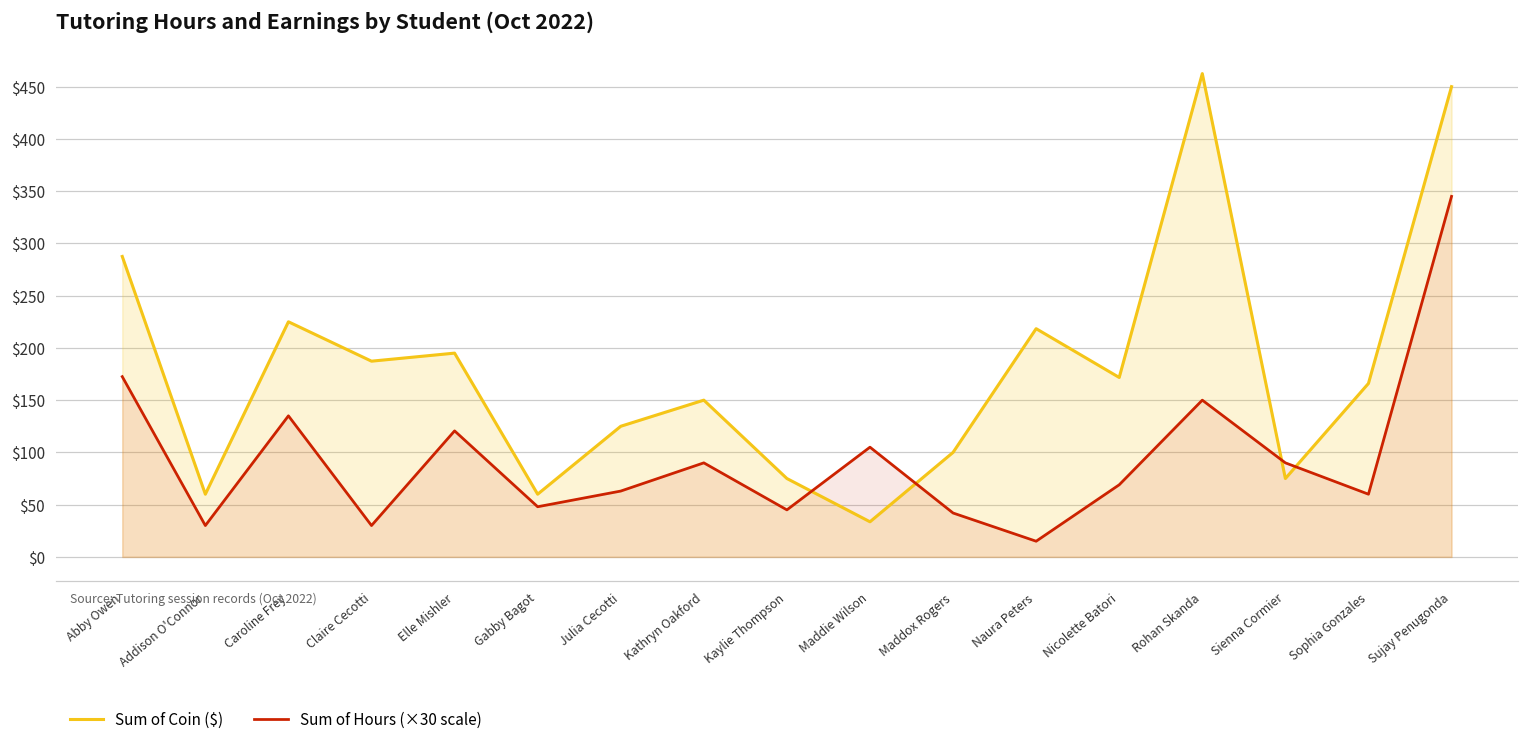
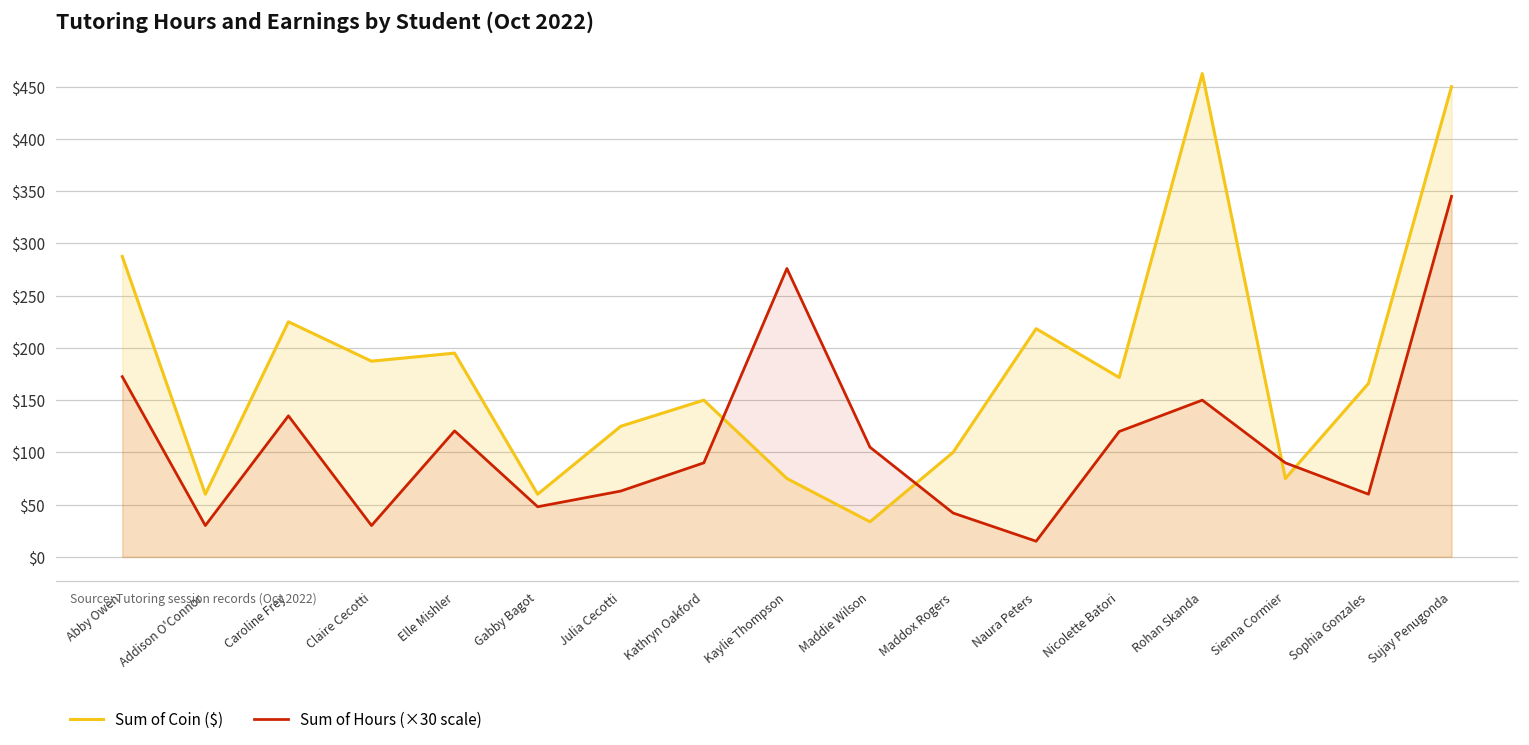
  {
    "Sum of Coin ($)": {
      "Abby Owen": "$290",
      "Addison O'Connor": "$60",
      "Caroline Frey": "$230",
      "Claire Cecotti": "$190",
      "Elle Mishler": "$200",
      "Gabby Bagot": "$60",
      "Julia Cecotti": "$130",
      "Kathryn Oakford": "$150",
      "Kaylie Thompson": "$80",
      "Maddie Wilson": "$30",
      "Maddox Rogers": "$100",
      "Naura Peters": "$220",
      "Nicolette Batori": "$170",
      "Rohan Skanda": "$460",
      "Sienna Cormier": "$80",
      "Sophia Gonzales": "$170",
      "Sujay Penugonda": "$450"
    },
    "Sum of Hours (×30 scale)": {
      "Abby Owen": "$170",
      "Addison O'Connor": "$30",
      "Caroline Frey": "$140",
      "Claire Cecotti": "$30",
      "Elle Mishler": "$120",
      "Gabby Bagot": "$50",
      "Julia Cecotti": "$60",
      "Kathryn Oakford": "$90",
-     "Kaylie Thompson": "$50",
+     "Kaylie Thompson": "$280",
      "Maddie Wilson": "$110",
      "Maddox Rogers": "$40",
      "Naura Peters": "$20",
-     "Nicolette Batori": "$70",
+     "Nicolette Batori": "$120",
      "Rohan Skanda": "$150",
      "Sienna Cormier": "$90",
      "Sophia Gonzales": "$60",
      "Sujay Penugonda": "$350"
    }
  }
